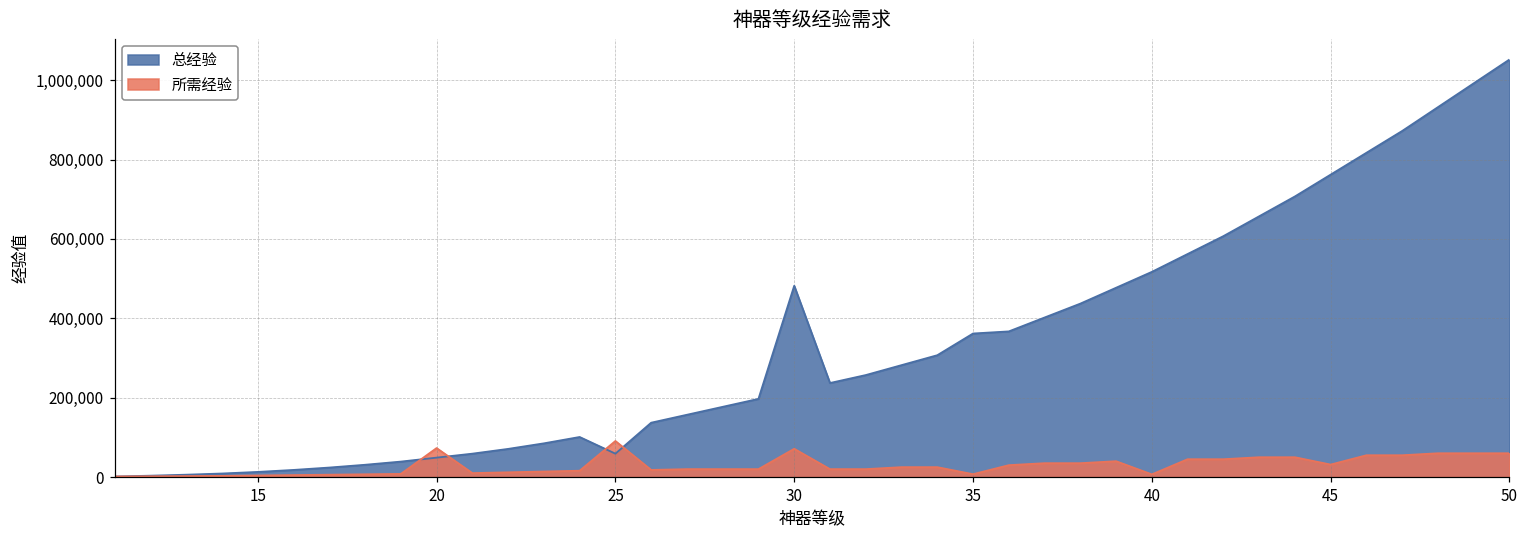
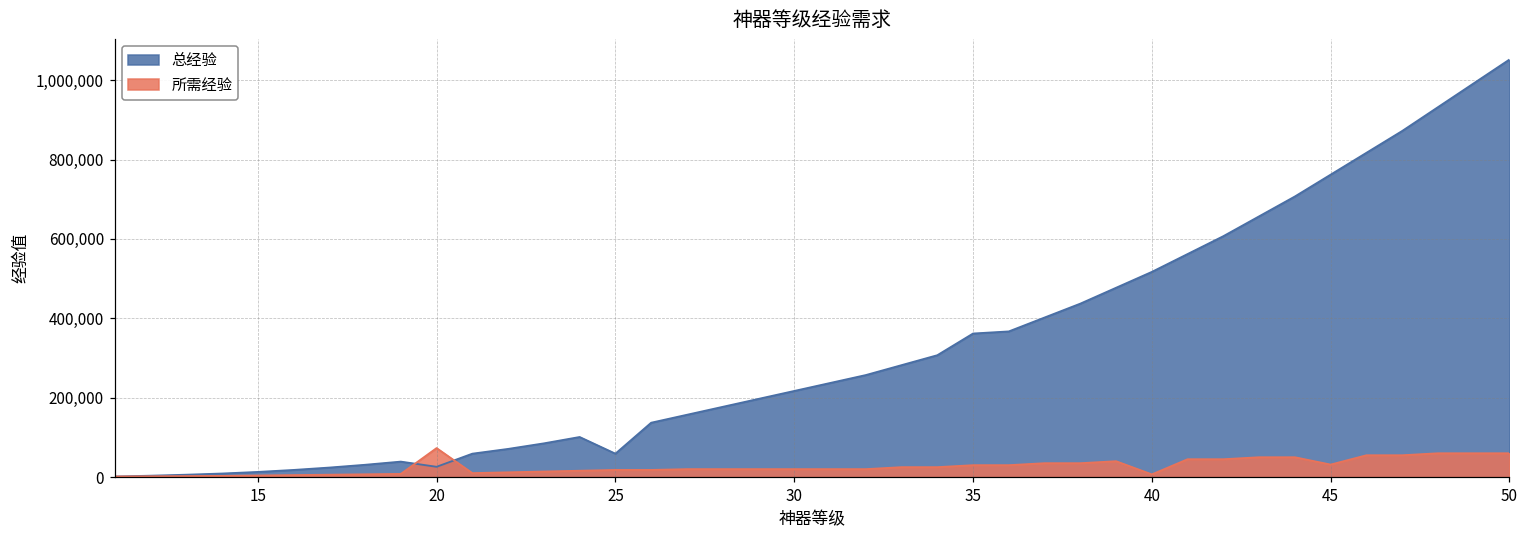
  {
    "总经验": {
      "15": "10,000",
-     "20": "50,000",
+     "20": "30,000",
      "25": "60,000",
-     "30": "480,000",
+     "30": "220,000",
      "35": "360,000",
      "40": "520,000",
      "45": "760,000",
      "50": "1,050,000"
    },
    "所需经验": {
      "15": "0",
      "20": "70,000",
-     "25": "90,000",
-     "30": "70,000",
-     "35": "10,000",
+     "25": "20,000",
+     "30": "20,000",
+     "35": "30,000",
      "40": "10,000",
      "45": "30,000",
      "50": "60,000"
    }
  }
